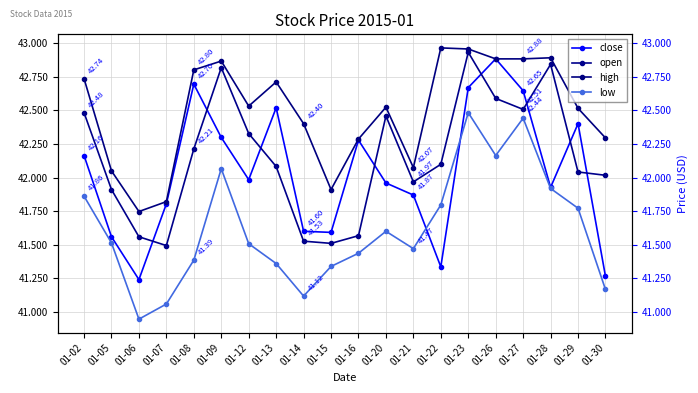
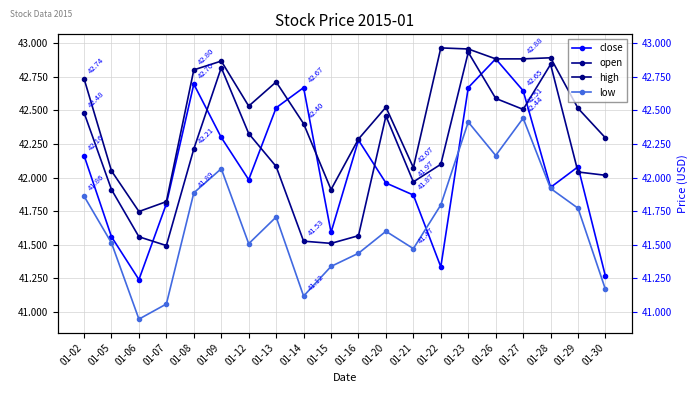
  {
    "close": {
      "01-02": 42.16,
-     "01-14": 41.60,
+     "01-14": 42.67,
      "01-27": 42.65,
-     "01-29": 42.40
+     "01-29": 42.08
    },
    "low": {
      "01-02": 41.86,
-     "01-08": 41.39,
-     "01-13": 41.36,
+     "01-08": 41.89,
+     "01-13": 41.71,
      "01-14": 41.12,
      "01-21": 41.47,
-     "01-23": 42.48
+     "01-23": 42.41
    }
  }
